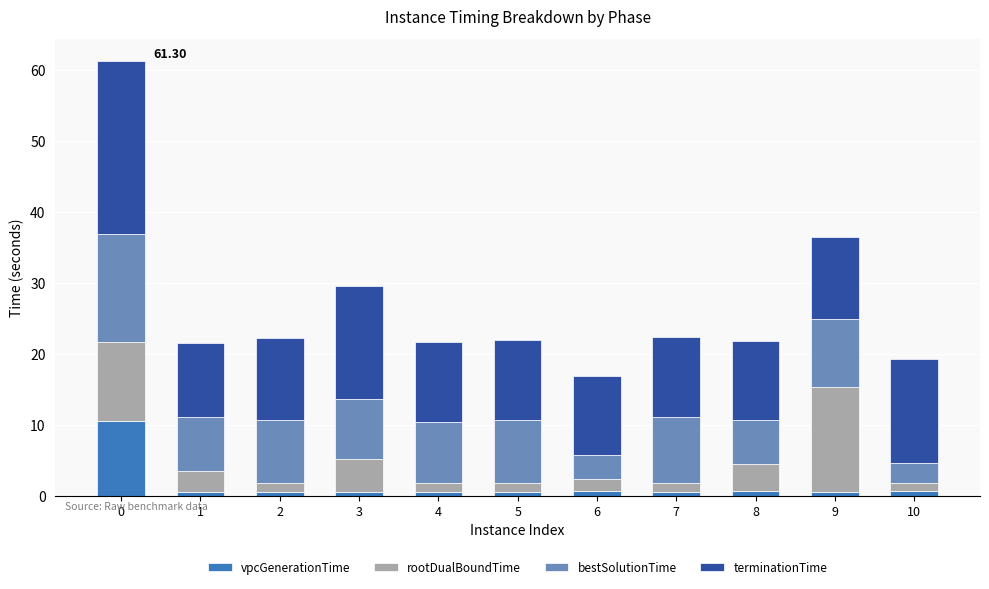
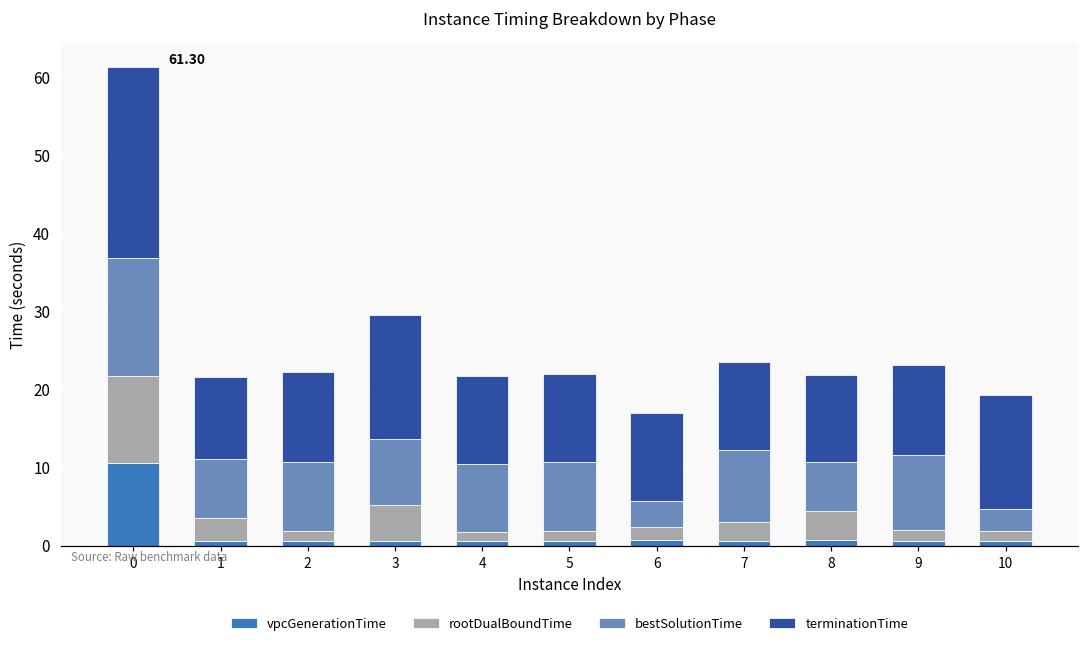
  {
    "rootDualBoundTime": {
      "0": 11,
      "1": 3,
      "2": 1,
      "3": 5,
      "4": 1,
      "5": 1,
      "6": 2,
-     "7": 1,
+     "7": 2,
      "8": 4,
-     "9": 15,
+     "9": 1,
      "10": 1
    }
  }
